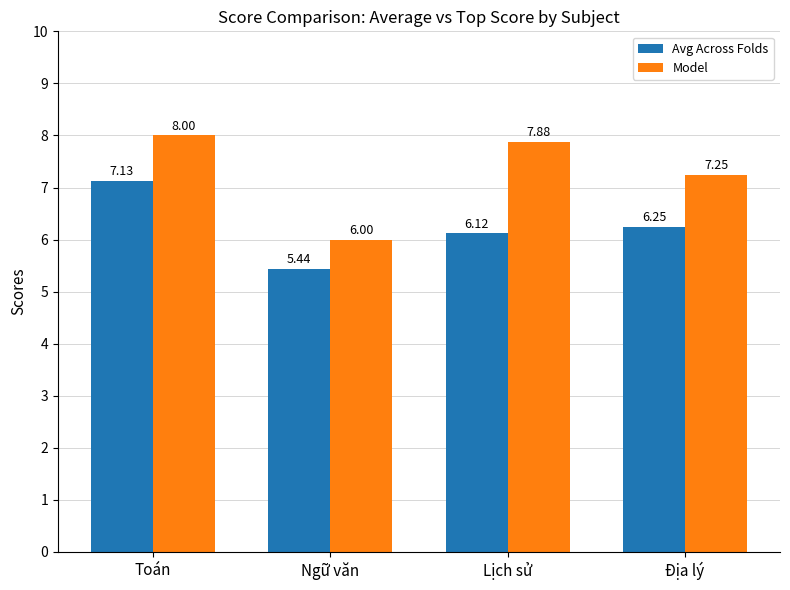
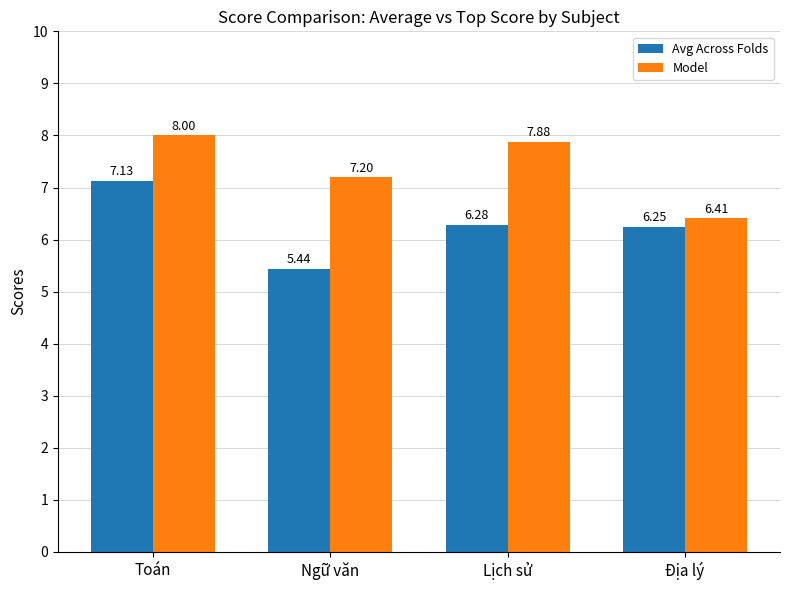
  {
    "Avg Across Folds": {
      "Toán": 7.13,
      "Ngữ văn": 5.44,
-     "Lịch sử": 6.12,
+     "Lịch sử": 6.28,
      "Địa lý": 6.25
    },
    "Model": {
      "Toán": 8.00,
-     "Ngữ văn": 6.00,
+     "Ngữ văn": 7.20,
      "Lịch sử": 7.88,
-     "Địa lý": 7.25
+     "Địa lý": 6.41
    }
  }
